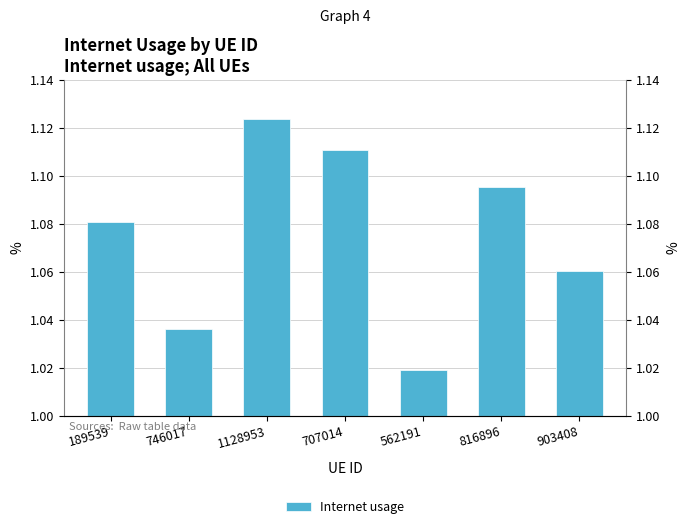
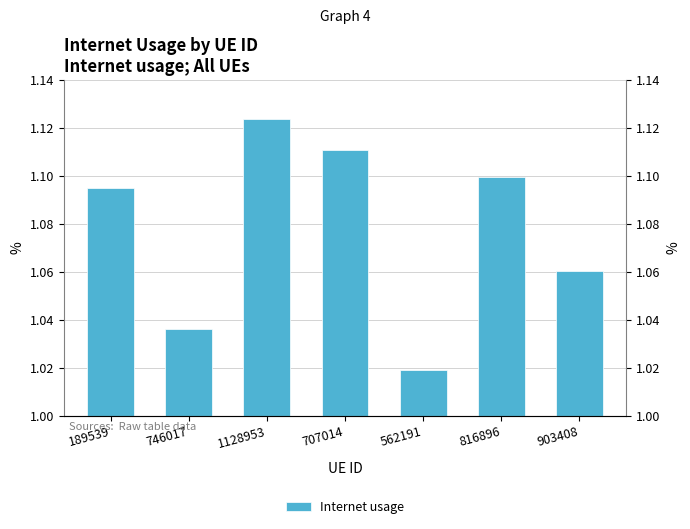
  {
-   "189539": 1.081,
+   "189539": 1.095,
    "746017": 1.036,
    "1128953": 1.124,
    "707014": 1.111,
    "562191": 1.019,
-   "816896": 1.095,
+   "816896": 1.100,
    "903408": 1.061
  }
